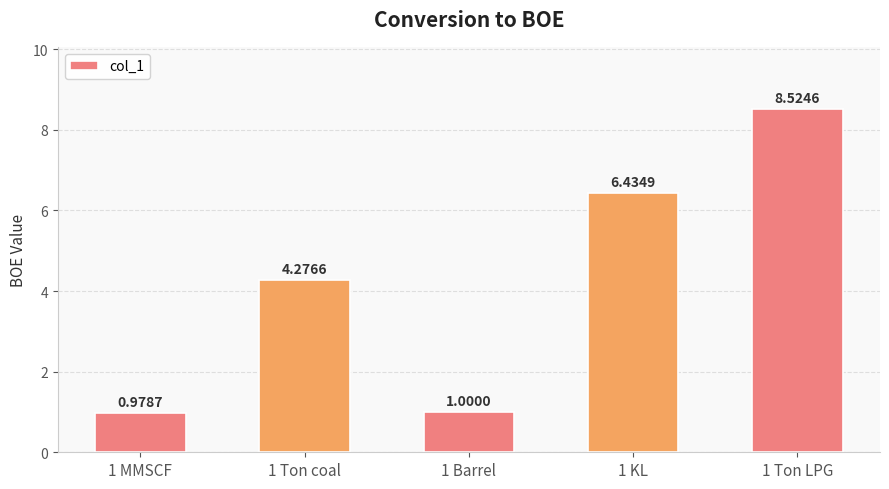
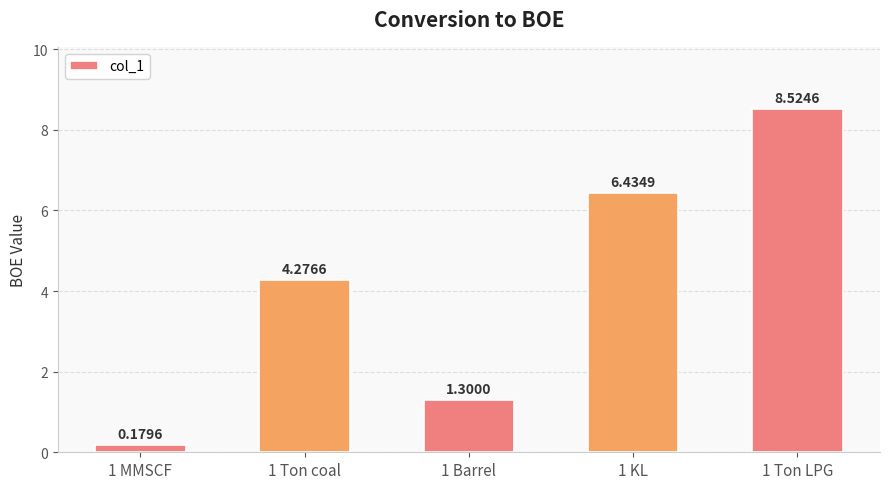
  {
-   "1 MMSCF": 0.9787,
+   "1 MMSCF": 0.1796,
    "1 Ton coal": 4.2766,
-   "1 Barrel": 1.0000,
+   "1 Barrel": 1.3000,
    "1 KL": 6.4349,
    "1 Ton LPG": 8.5246
  }
